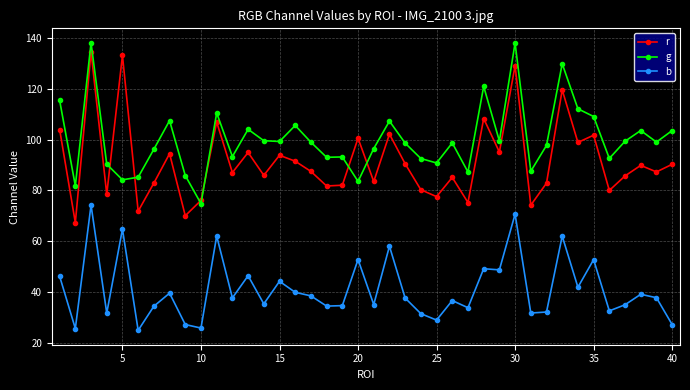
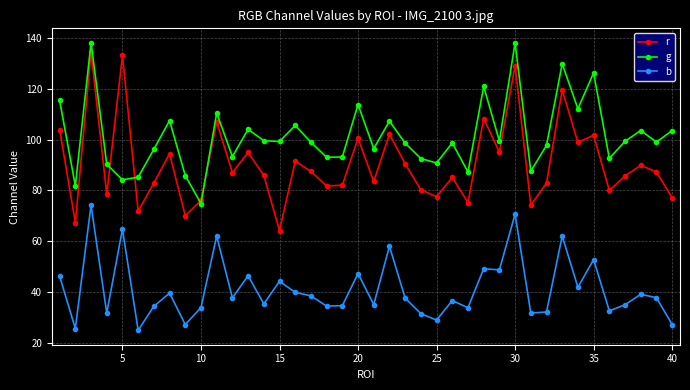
  {
    "r": {
      "5": 133,
      "10": 76,
-     "15": 94,
+     "15": 64,
      "20": 101,
      "25": 78,
      "30": 129,
      "35": 102,
-     "40": 90
+     "40": 77
    },
    "g": {
      "5": 84,
      "10": 75,
      "15": 99,
-     "20": 84,
+     "20": 114,
      "25": 91,
      "30": 138,
-     "35": 109,
+     "35": 126,
      "40": 104
    },
    "b": {
      "5": 65,
-     "10": 26,
+     "10": 34,
      "15": 44,
-     "20": 53,
+     "20": 47,
      "25": 29,
      "30": 71,
      "35": 53,
      "40": 27
    }
  }
